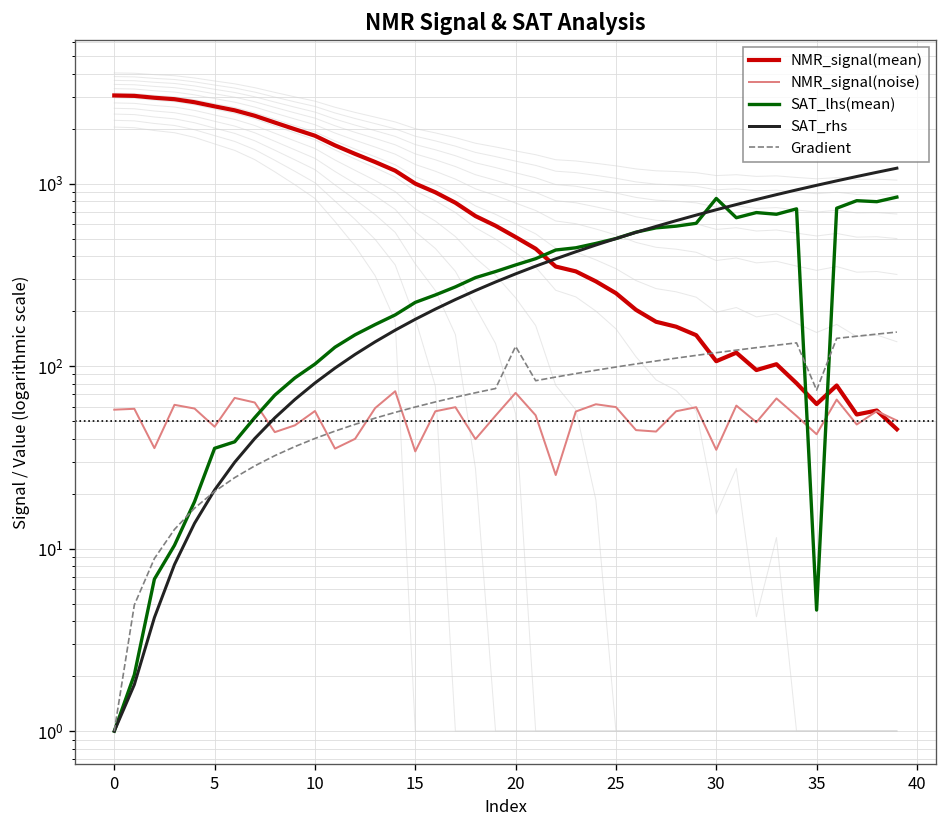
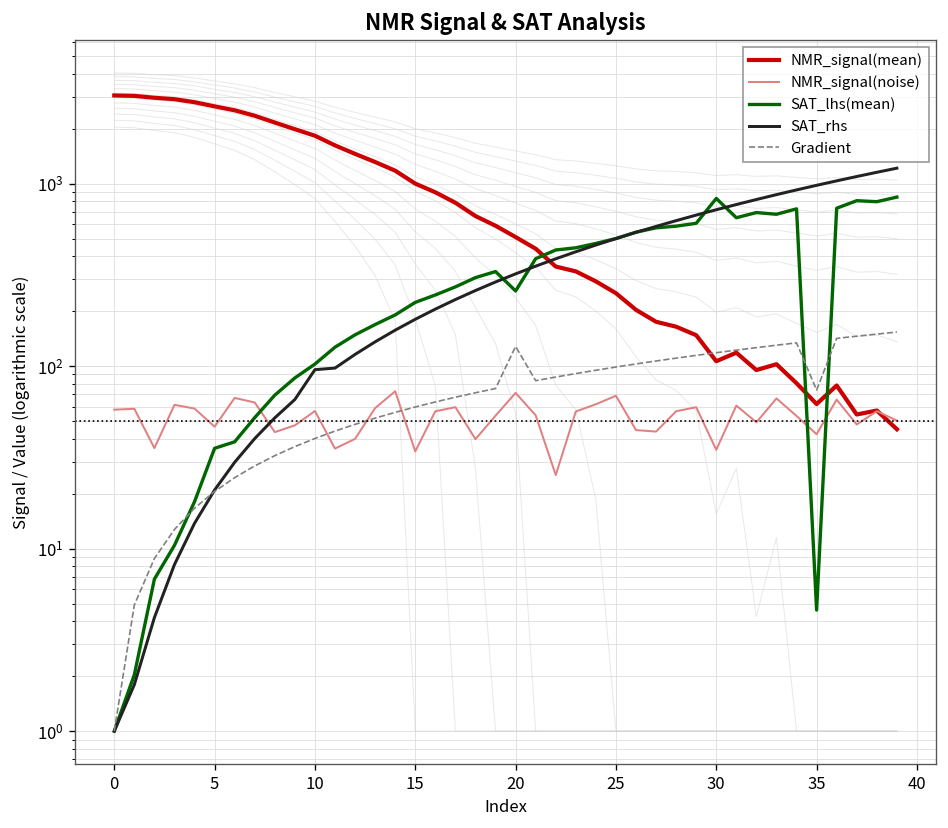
  {
    "NMR_signal(mean)": {
      "10": 1800,
      "15": 1000,
      "20": 510,
      "25": 250,
      "30": 110,
      "35": 62
    },
    "NMR_signal(noise)": {
      "0": 58,
      "5": 47,
      "10": 57,
      "15": 34,
      "20": 70,
-     "25": 60,
+     "25": 70,
      "30": 35,
      "35": 42
    },
    "SAT_lhs(mean)": {
      "5": 35,
      "10": 100,
      "15": 220,
-     "20": 360,
+     "20": 260,
      "30": 800,
      "35": 4.6
    },
    "SAT_rhs": {
-     "10": 80,
+     "10": 100,
      "20": 320,
      "35": 1000
    },
    "Gradient": {
      "10": 40,
      "15": 60,
      "20": 130,
      "25": 100,
      "30": 120,
      "35": 70
    }
  }
